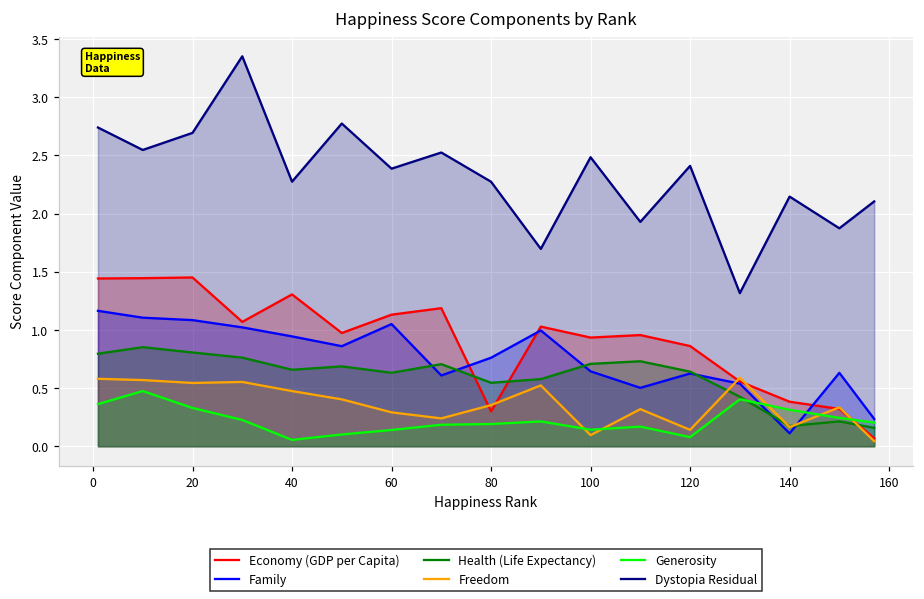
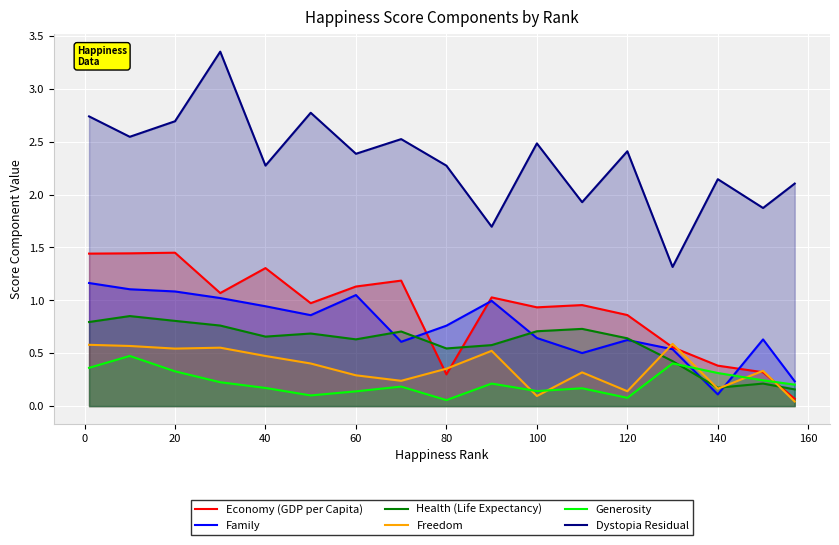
  {
    "Economy (GDP per Capita)": {
      "20": 1.45,
      "40": 1.30,
      "60": 1.13,
      "80": 0.30,
      "100": 0.93,
      "120": 0.86,
      "140": 0.38
    },
    "Family": {
      "20": 1.08,
      "40": 0.94,
      "60": 1.05,
      "80": 0.76,
      "100": 0.64,
      "140": 0.11
    },
    "Health (Life Expectancy)": {
      "20": 0.81,
      "40": 0.66,
      "60": 0.63,
      "80": 0.55,
      "100": 0.71
    },
    "Freedom": {
      "20": 0.54,
      "40": 0.47,
      "60": 0.29,
      "80": 0.35,
      "100": 0.10,
      "120": 0.14
    },
    "Generosity": {
      "20": 0.33,
-     "40": 0.05,
+     "40": 0.17,
      "60": 0.14,
-     "80": 0.19,
+     "80": 0.06,
      "100": 0.14,
      "120": 0.08,
      "140": 0.31
    },
    "Dystopia Residual": {
      "20": 2.69,
      "40": 2.27,
      "60": 2.39,
      "80": 2.27,
      "100": 2.48,
      "120": 2.41,
      "140": 2.15
    }
  }
